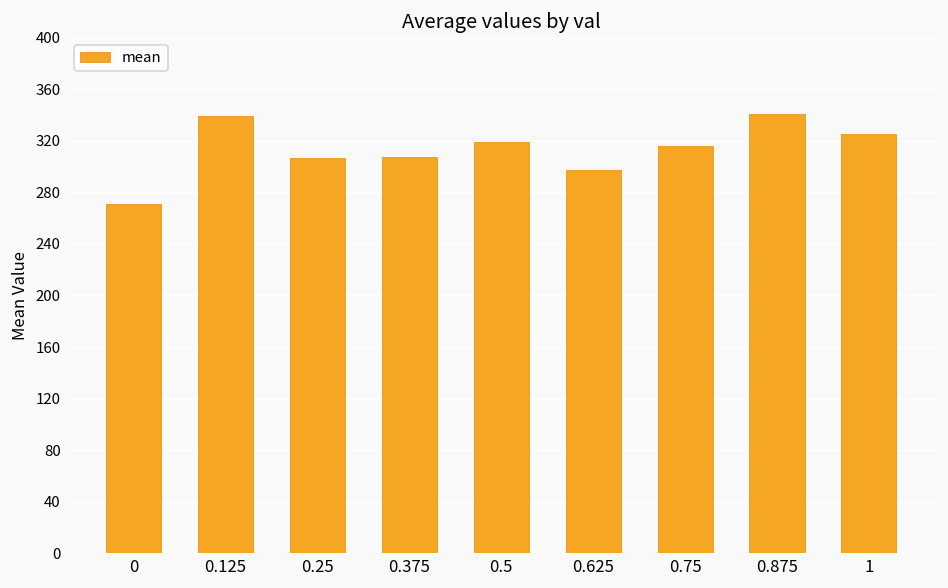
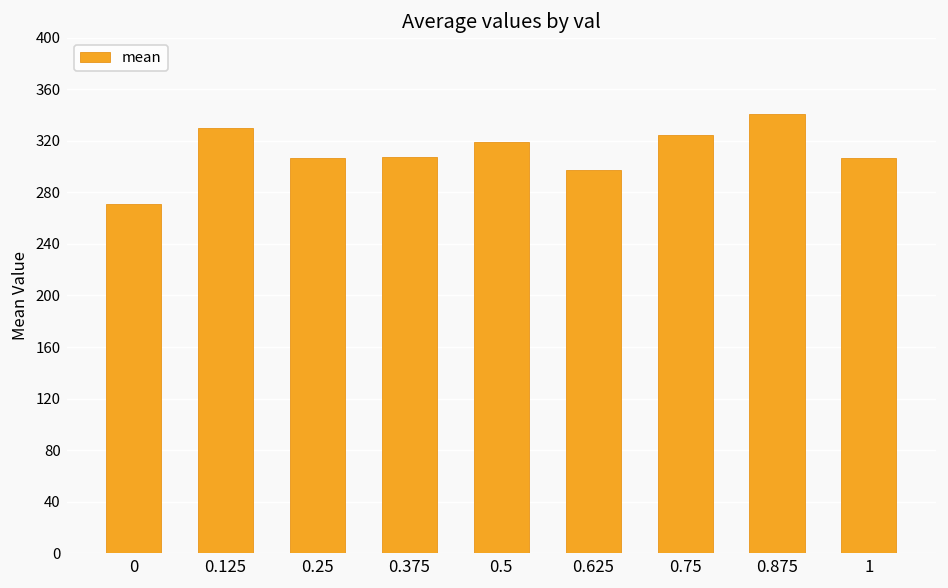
  {
    "0": 271,
-   "0.125": 339,
+   "0.125": 330,
    "0.25": 307,
    "0.375": 307,
    "0.5": 319,
    "0.625": 297,
-   "0.75": 316,
+   "0.75": 325,
    "0.875": 341,
-   "1": 325
+   "1": 306
  }
